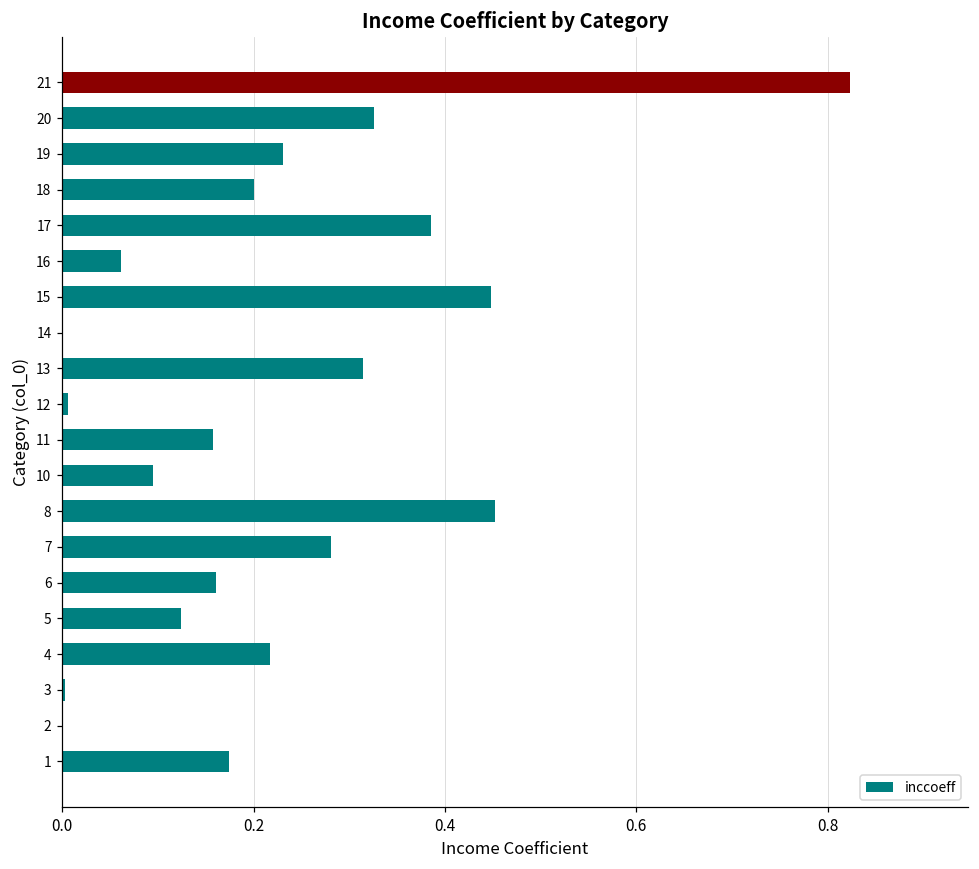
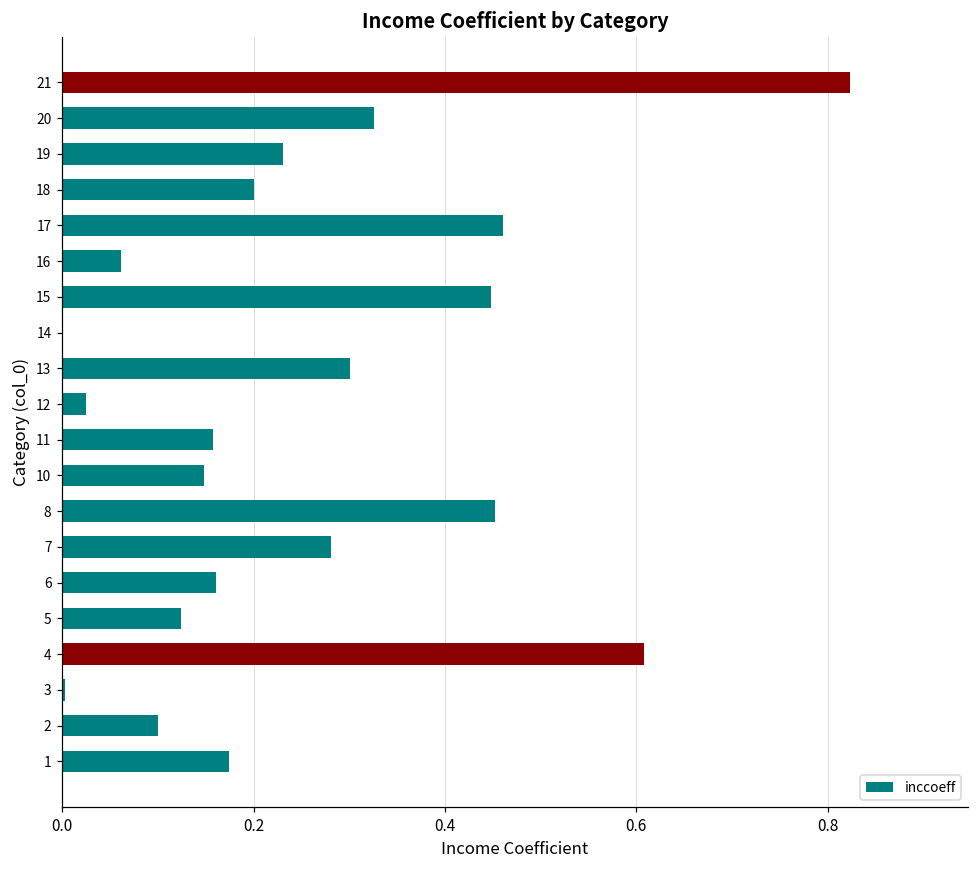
  {
    "21": 0.82,
    "20": 0.33,
    "19": 0.23,
    "18": 0.20,
-   "17": 0.39,
+   "17": 0.46,
    "16": 0.06,
    "15": 0.45,
    "14": 0.00,
-   "13": 0.31,
-   "12": 0.01,
+   "13": 0.30,
+   "12": 0.03,
    "11": 0.16,
-   "10": 0.09,
+   "10": 0.15,
    "8": 0.45,
    "7": 0.28,
    "6": 0.16,
    "5": 0.12,
-   "4": 0.22,
-   "2": 0.0,
+   "4": 0.61,
+   "2": 0.1,
    "1": 0.17
  }
